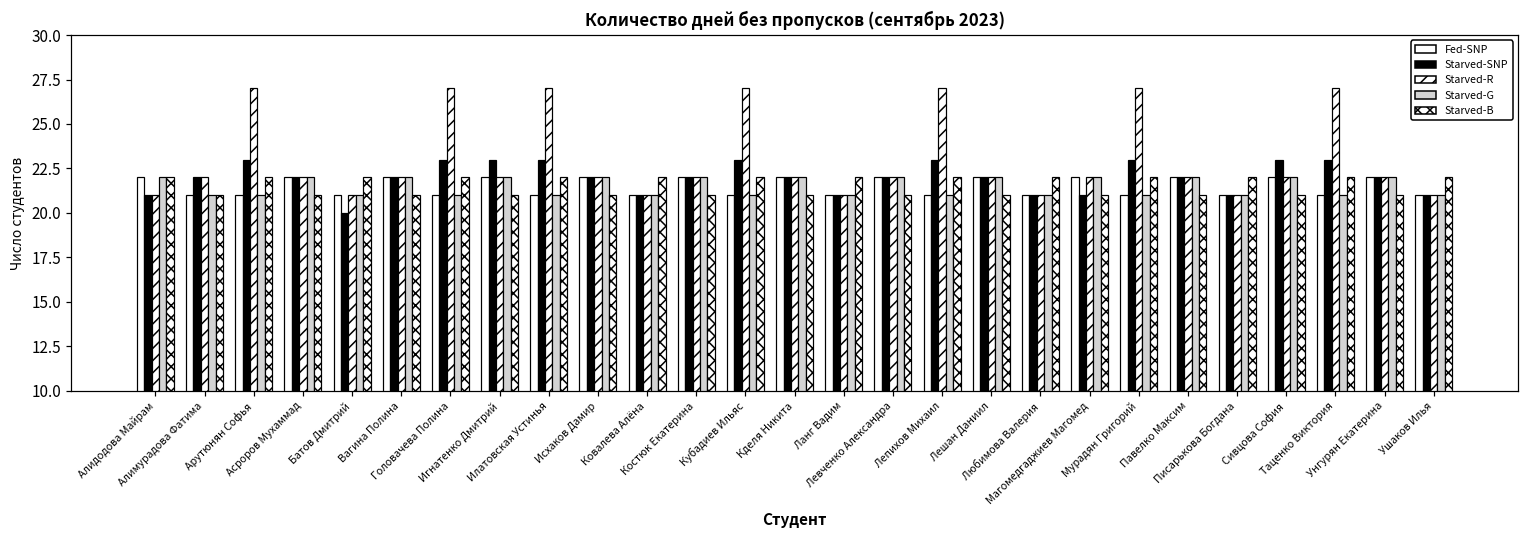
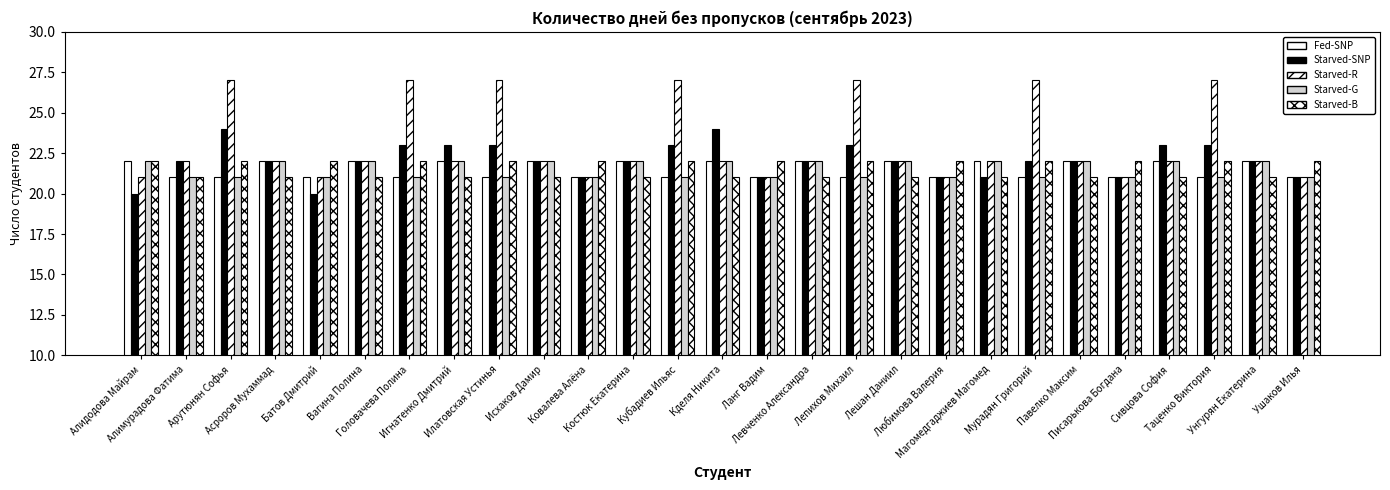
  {
    "Starved-SNP": {
-     "Алидодова Майрам": 21,
+     "Алидодова Майрам": 20,
      "Алимурадова Фатима": 22,
-     "Арутюнян Софья": 23,
+     "Арутюнян Софья": 24,
      "Асроров Мухаммад": 22,
      "Батов Дмитрий": 20,
      "Вагина Полина": 22,
      "Головачева Полина": 23,
      "Игнатенко Дмитрий": 23,
      "Илатовская Устинья": 23,
      "Исхаков Дамир": 22,
      "Ковалева Алёна": 21,
      "Костюк Екатерина": 22,
      "Кубадиев Ильяс": 23,
-     "Кделя Никита": 22,
+     "Кделя Никита": 24,
      "Ланг Вадим": 21,
      "Левченко Александра": 22,
      "Лепихов Михаил": 23,
      "Лешан Даниил": 22,
      "Любимова Валерия": 21,
      "Магомедгаджиев Магомед": 21,
-     "Мурадян Григорий": 23,
+     "Мурадян Григорий": 22,
      "Павелко Максим": 22,
      "Писарькова Богдана": 21,
      "Сивцова София": 23,
      "Таценко Виктория": 23,
      "Унгурян Екатерина": 22,
      "Ушаков Илья": 21
    },
    "Starved-G": {
      "Алидодова Майрам": 22,
      "Алимурадова Фатима": 21,
      "Арутюнян Софья": 21,
      "Асроров Мухаммад": 22,
      "Батов Дмитрий": 21,
      "Вагина Полина": 22,
      "Головачева Полина": 21,
      "Игнатенко Дмитрий": 22,
      "Илатовская Устинья": 21,
      "Исхаков Дамир": 22,
      "Ковалева Алёна": 21,
      "Костюк Екатерина": 22,
      "Кубадиев Ильяс": 21,
      "Кделя Никита": 22,
      "Ланг Вадим": 21,
      "Левченко Александра": 22,
      "Лепихов Михаил": 21,
      "Лешан Даниил": 22,
      "Любимова Валерия": 21,
      "Магомедгаджиев Магомед": 22,
      "Мурадян Григорий": 21,
      "Павелко Максим": 22,
      "Писарькова Богдана": 21,
      "Сивцова София": 22,
      "Таценко Виктория": 21,
      "Унгурян Екатерина": 22,
      "Ушаков Илья": 21
    }
  }
